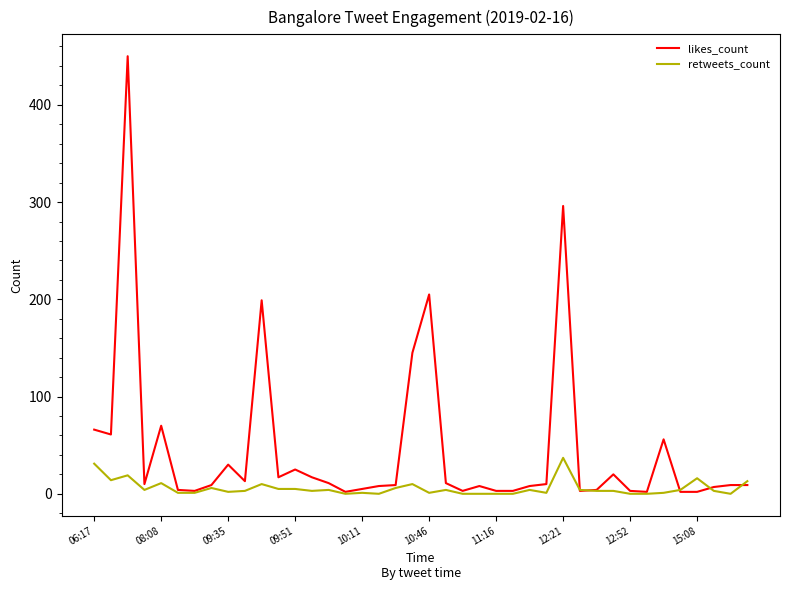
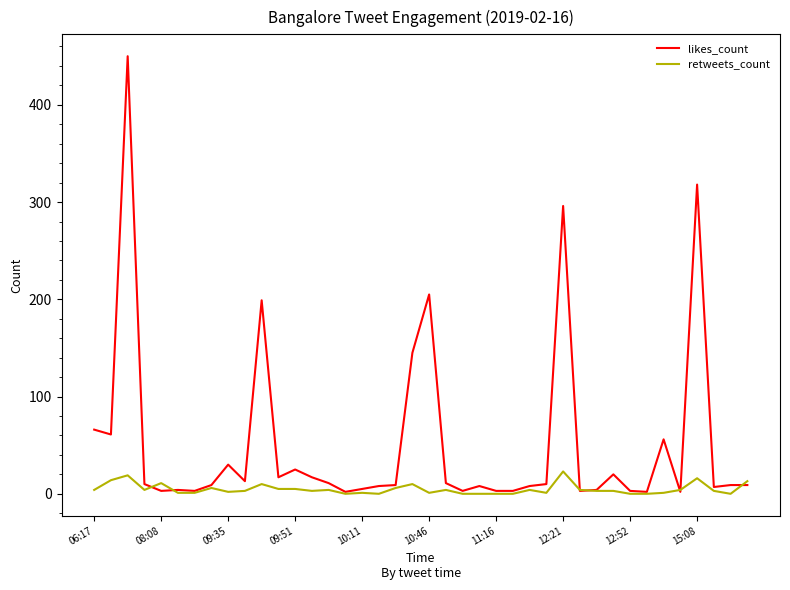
  {
    "likes_count": {
      "06:17": 70,
-     "08:08": 70,
+     "08:08": 0,
      "09:35": 30,
      "09:51": 30,
      "10:11": 10,
      "10:46": 210,
      "11:16": 0,
      "12:21": 300,
      "12:52": 0,
-     "15:08": 0
+     "15:08": 320
    },
    "retweets_count": {
-     "06:17": 30,
+     "06:17": 0,
      "08:08": 10,
      "09:35": 0,
      "09:51": 10,
      "10:11": 0,
      "10:46": 0,
      "11:16": 0,
-     "12:21": 40,
+     "12:21": 20,
      "12:52": 0,
      "15:08": 20
    }
  }
